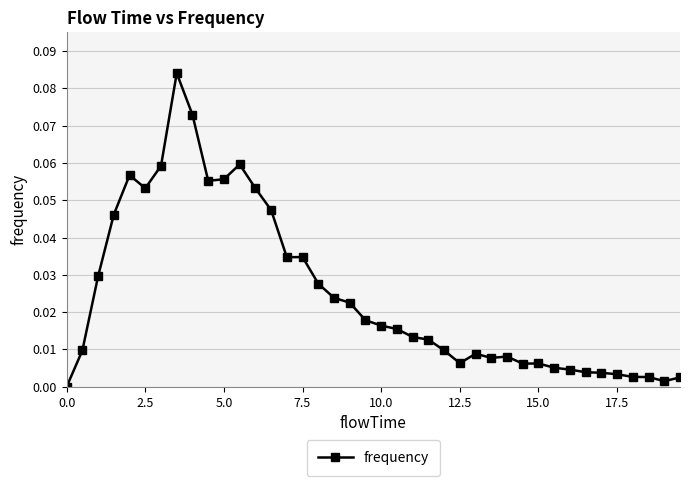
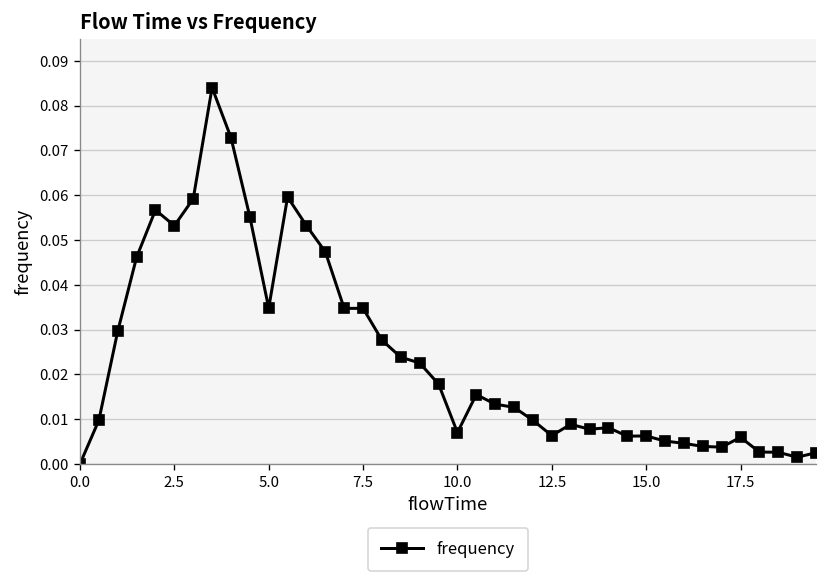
  {
    "0.0": 0.000,
    "2.5": 0.053,
-   "5.0": 0.056,
+   "5.0": 0.035,
    "7.5": 0.035,
-   "10.0": 0.016,
+   "10.0": 0.007,
    "12.5": 0.006,
    "15.0": 0.006,
-   "17.5": 0.003
+   "17.5": 0.006
  }
